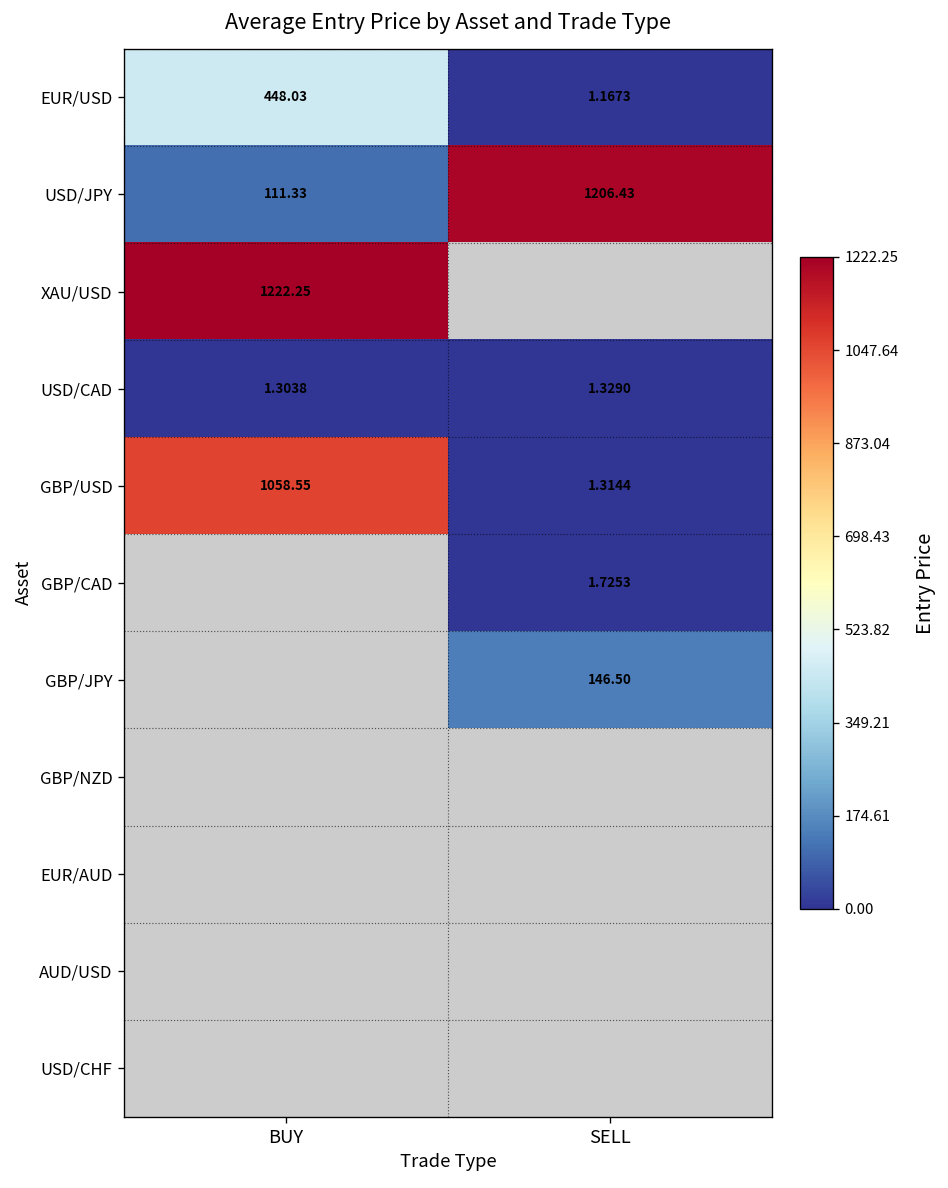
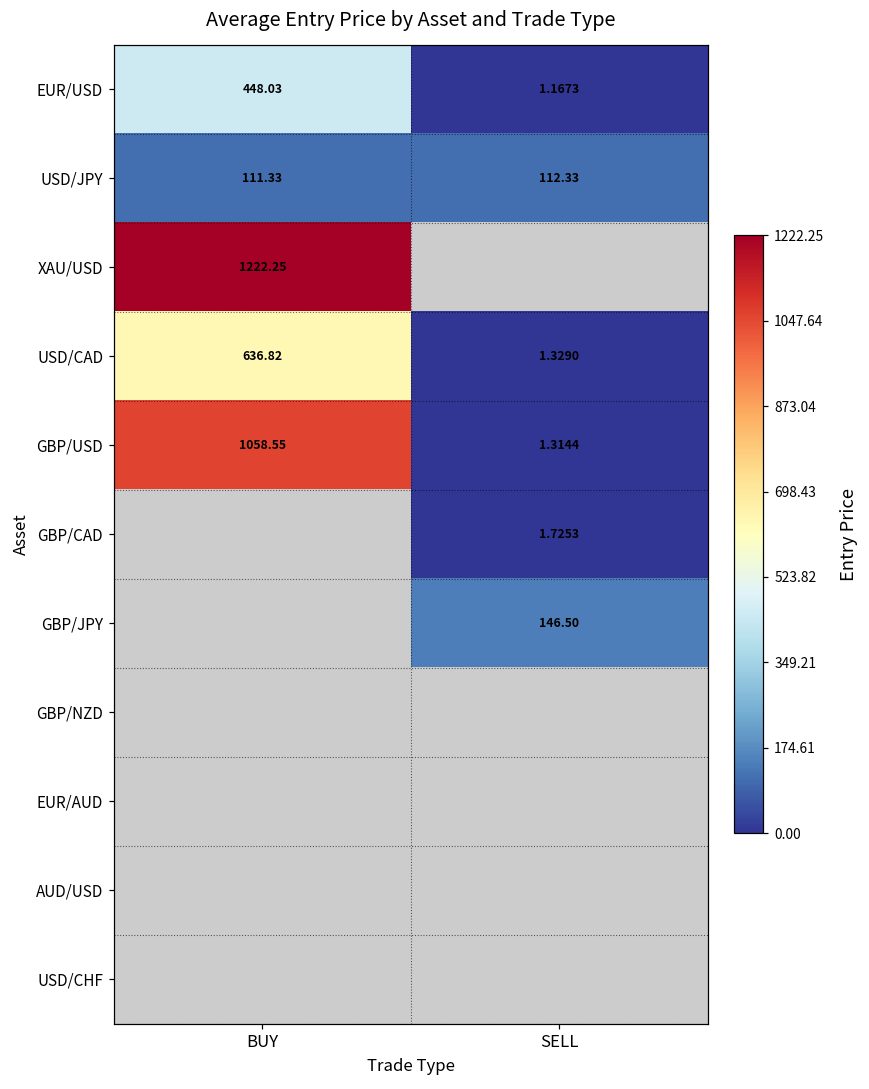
  {
    "EUR/USD": {
      "BUY": 448.03,
      "SELL": 1.1673
    },
    "USD/JPY": {
      "BUY": 111.33,
-     "SELL": 1206.43
+     "SELL": 112.33
    },
    "XAU/USD": {
      "BUY": 1222.25
    },
    "USD/CAD": {
-     "BUY": 1.3038,
+     "BUY": 636.82,
      "SELL": 1.3290
    },
    "GBP/USD": {
      "BUY": 1058.55,
      "SELL": 1.3144
    },
    "GBP/CAD": {
      "SELL": 1.7253
    },
    "GBP/JPY": {
      "SELL": 146.50
    }
  }
